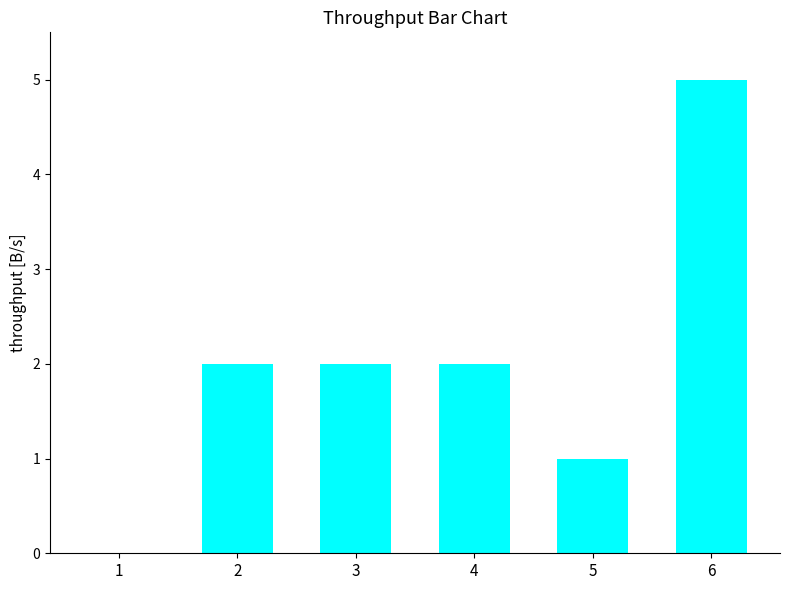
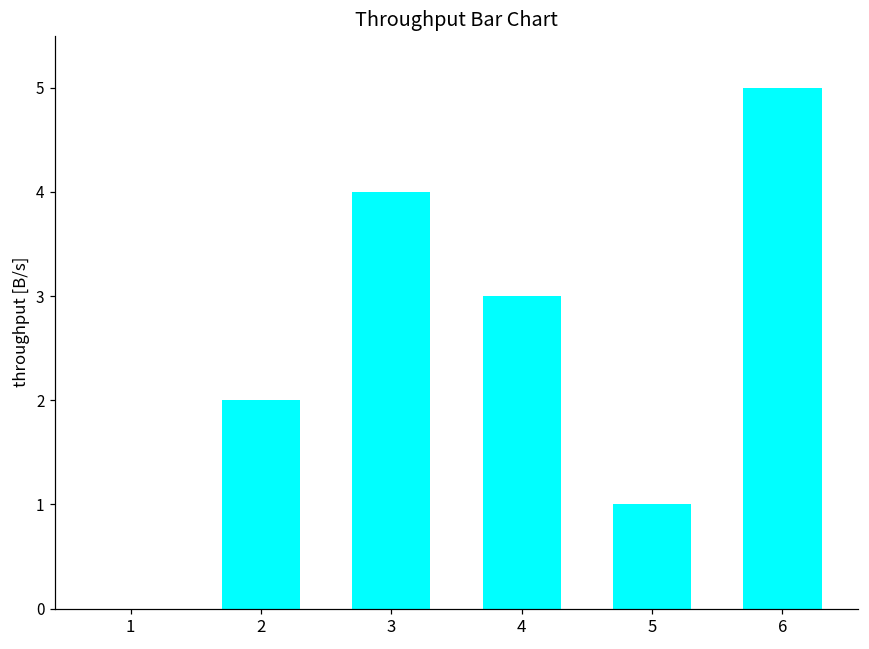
  {
    "1": 0,
    "2": 2,
-   "3": 2,
-   "4": 2,
+   "3": 4,
+   "4": 3,
    "5": 1,
    "6": 5
  }
